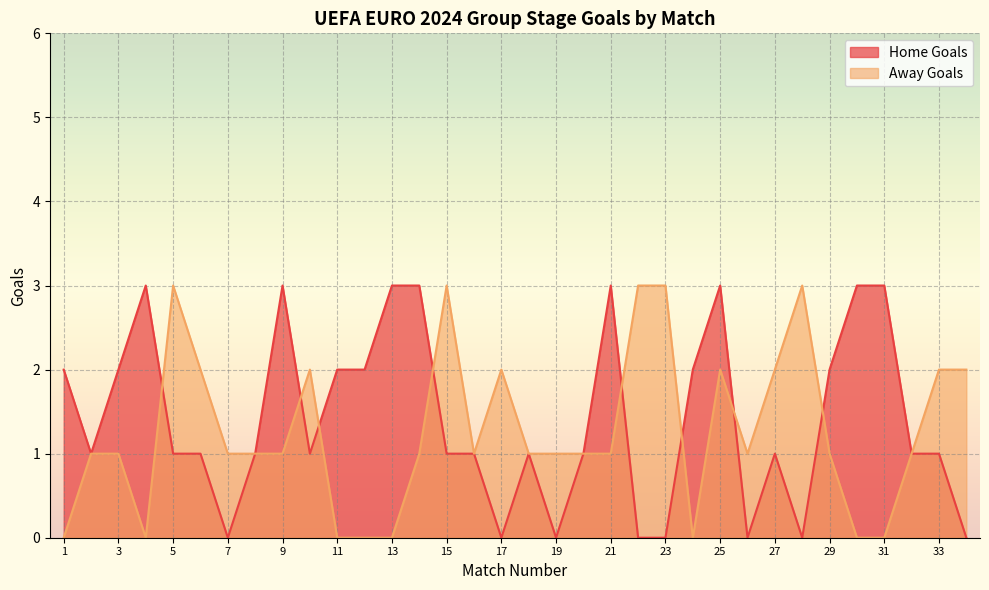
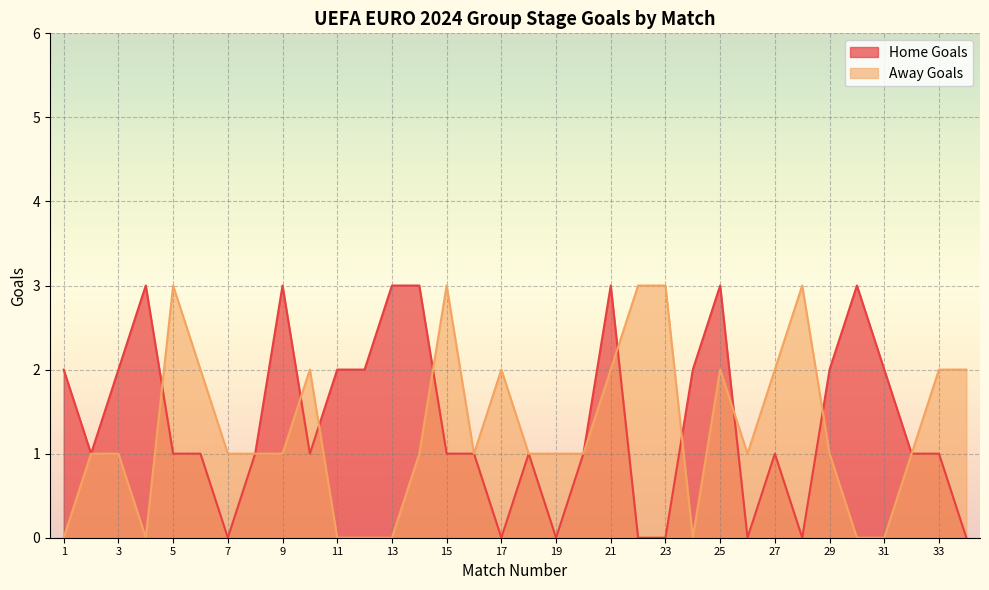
  {
    "Home Goals": {
      "1": 2,
      "3": 2,
      "5": 1,
      "7": 0,
      "9": 3,
      "11": 2,
      "13": 3,
      "15": 1,
      "17": 0,
      "19": 0,
      "21": 3,
      "23": 0,
      "25": 3,
      "27": 1,
      "29": 2,
-     "31": 3,
+     "31": 2,
      "33": 1
    },
    "Away Goals": {
      "1": 0,
      "3": 1,
      "5": 3,
      "7": 1,
      "9": 1,
      "11": 0,
      "13": 0,
      "15": 3,
      "17": 2,
      "19": 1,
-     "21": 1,
+     "21": 2,
      "23": 3,
      "25": 2,
      "27": 2,
      "29": 1,
      "31": 0,
      "33": 2
    }
  }
